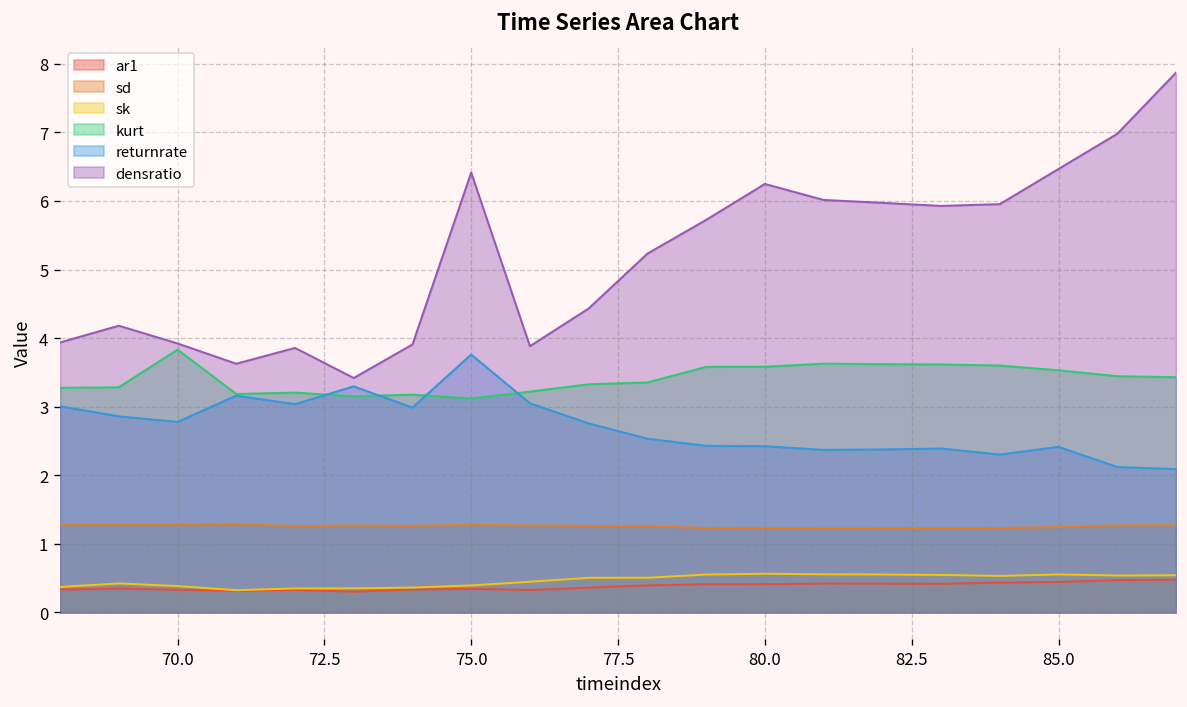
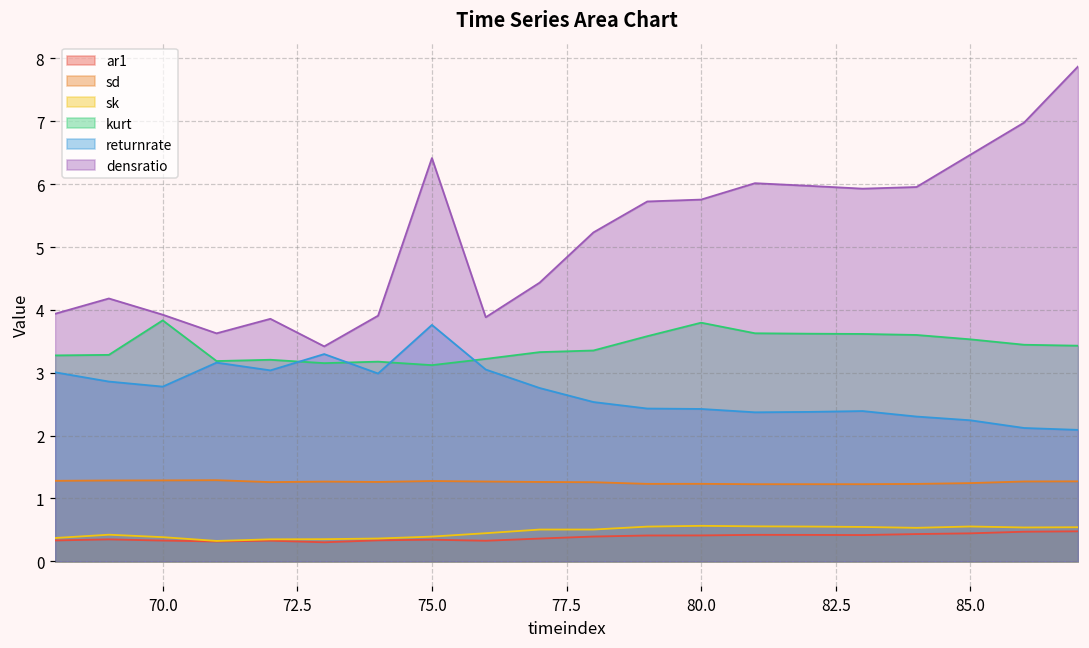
  {
    "kurt": {
      "70.0": 3.8,
      "75.0": 3.1,
-     "80.0": 3.6,
+     "80.0": 3.8,
      "85.0": 3.5
    },
    "returnrate": {
      "70.0": 2.8,
      "75.0": 3.8,
      "80.0": 2.4,
-     "85.0": 2.4
+     "85.0": 2.2
    },
    "densratio": {
      "70.0": 3.9,
      "75.0": 6.4,
-     "80.0": 6.2,
+     "80.0": 5.8,
      "85.0": 6.5
    }
  }
